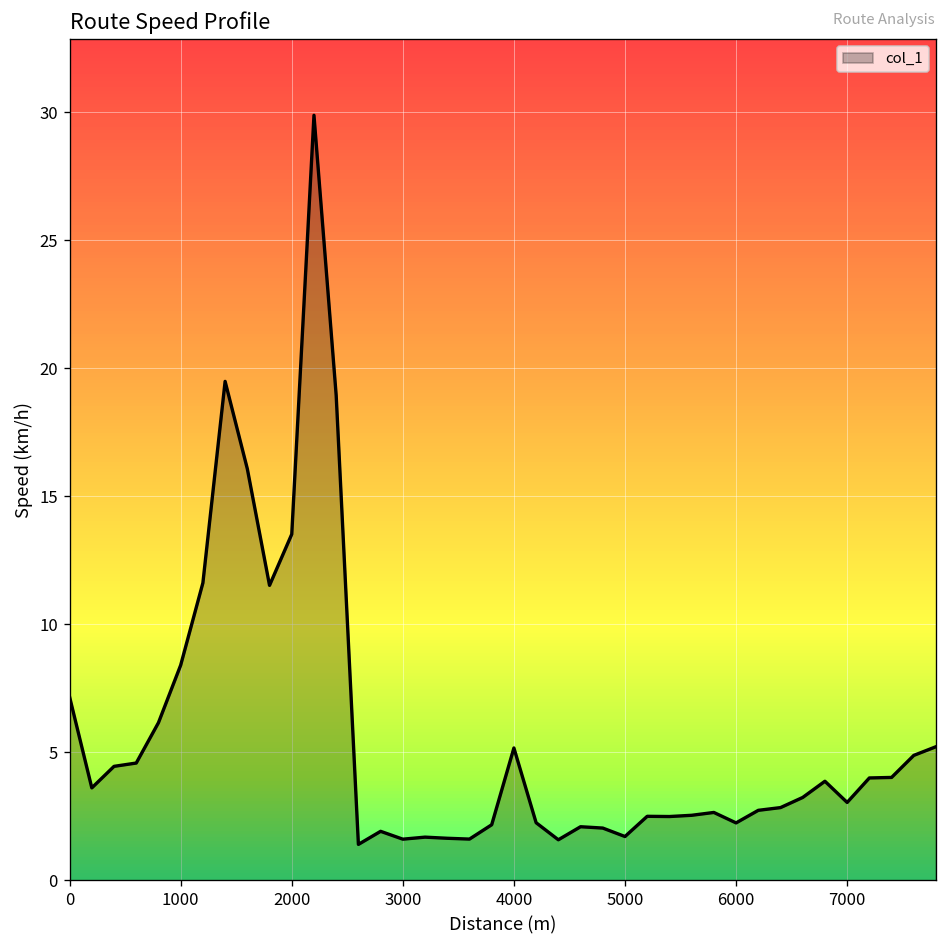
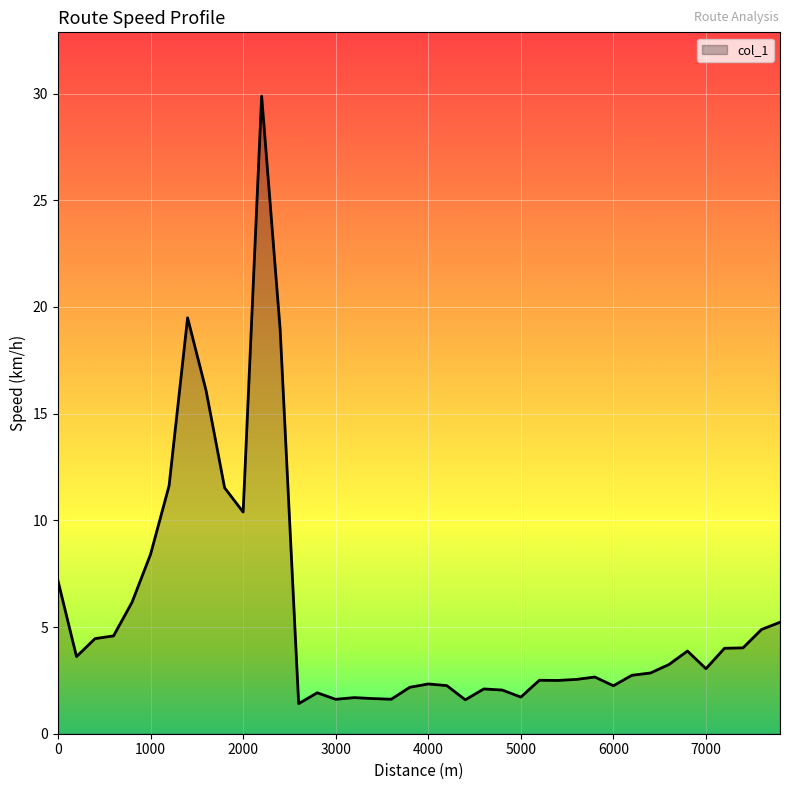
  {
    "0": 7.2,
    "1000": 8.4,
-   "2000": 13.5,
+   "2000": 10.4,
    "3000": 1.6,
-   "4000": 5.2,
+   "4000": 2.3,
    "5000": 1.7,
    "6000": 2.2,
    "7000": 3.0
  }
